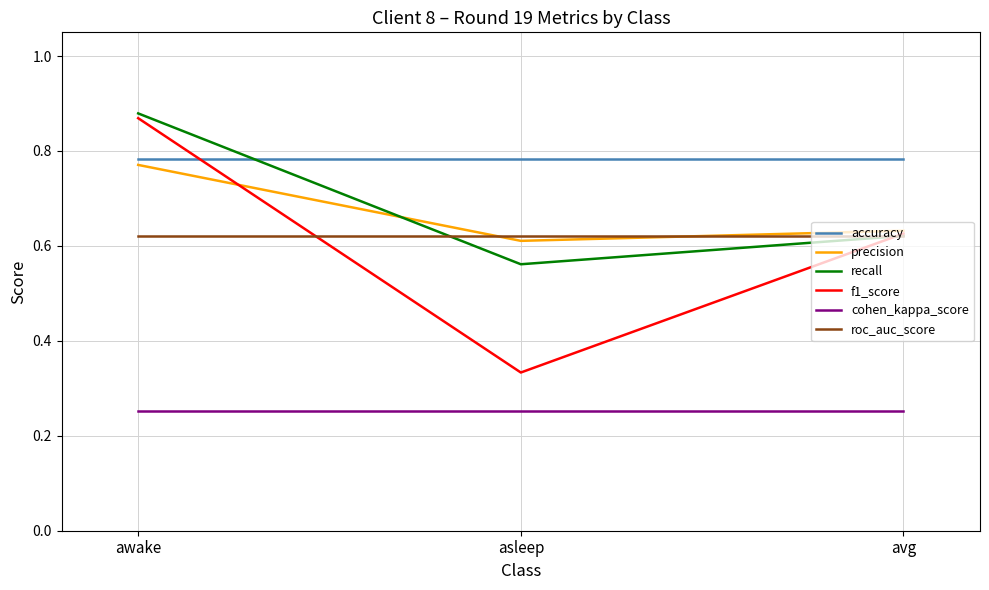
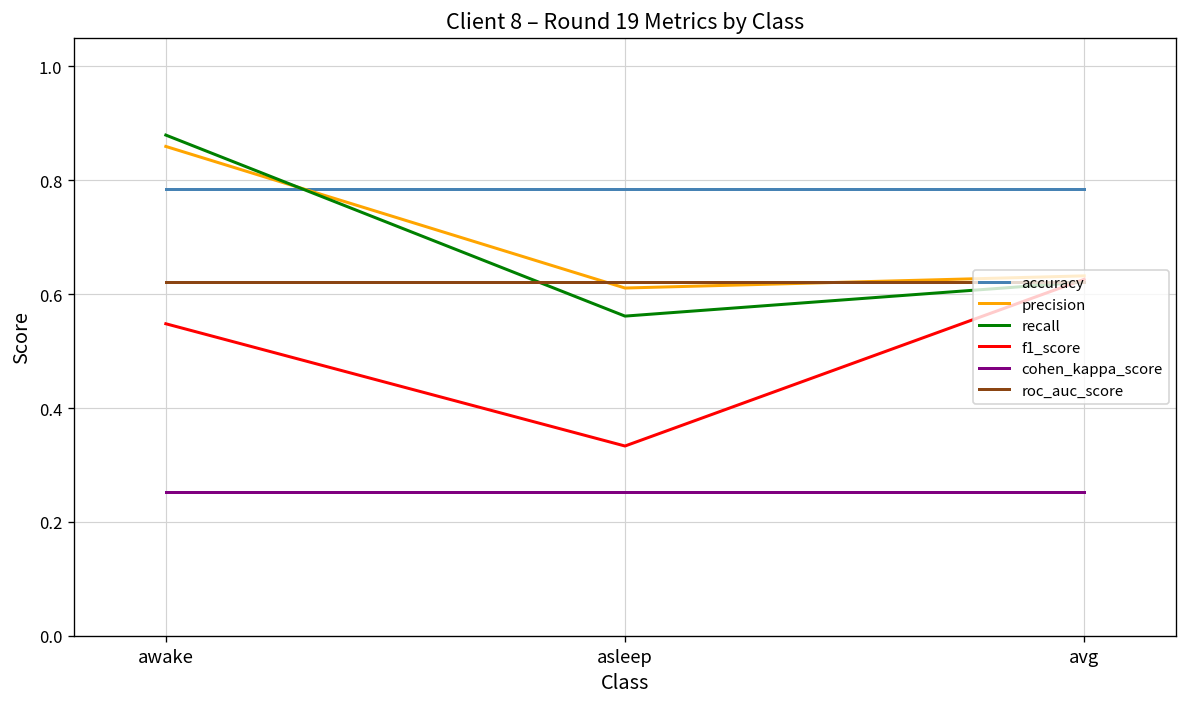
  {
    "accuracy": {
      "awake": 0.78,
      "asleep": 0.78,
      "avg": 0.78
    },
    "precision": {
-     "awake": 0.77,
+     "awake": 0.86,
      "asleep": 0.61
    },
    "recall": {
      "awake": 0.88,
      "asleep": 0.56
    },
    "f1_score": {
-     "awake": 0.87,
+     "awake": 0.55,
      "asleep": 0.33
    },
    "cohen_kappa_score": {
      "awake": 0.25,
      "asleep": 0.25,
      "avg": 0.25
    },
    "roc_auc_score": {
      "awake": 0.62,
      "asleep": 0.62
    }
  }
